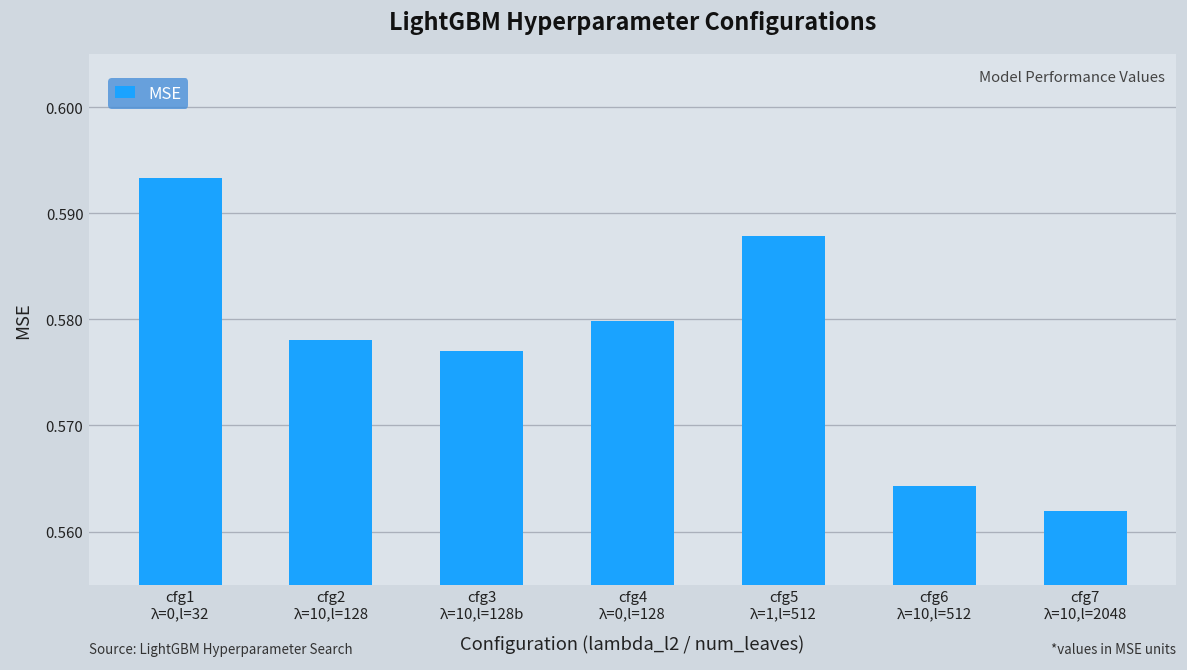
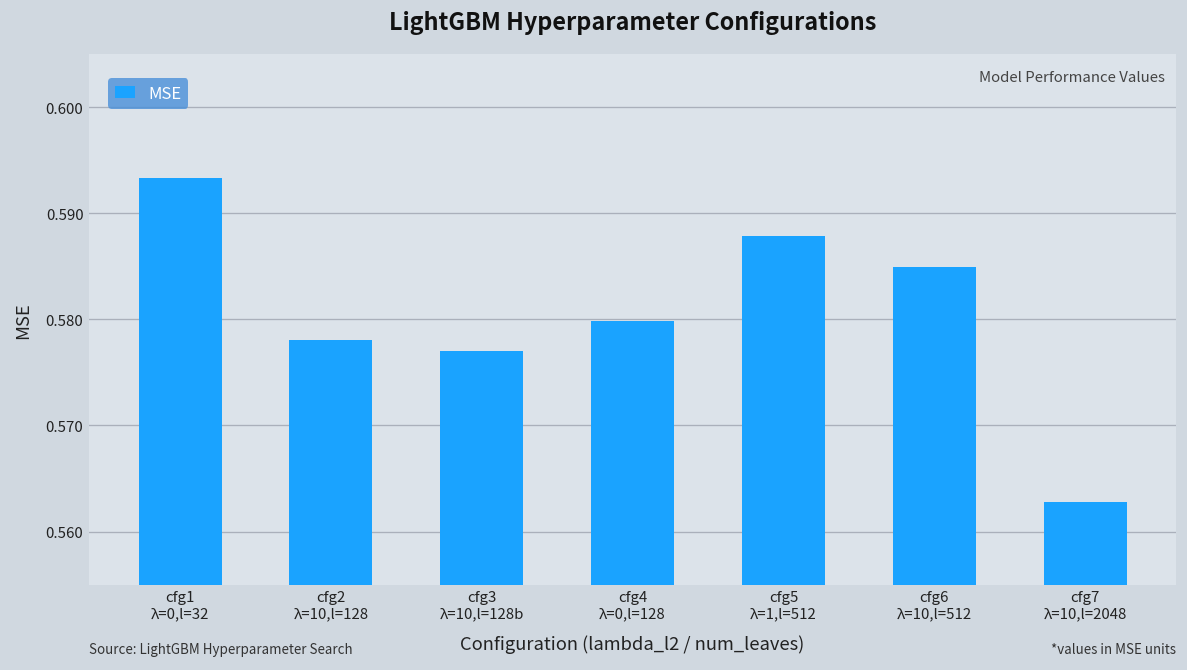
  {
    "cfg1 λ=0,l=32": 0.593,
    "cfg2 λ=10,l=128": 0.578,
    "cfg3 λ=10,l=128b": 0.577,
    "cfg4 λ=0,l=128": 0.580,
    "cfg5 λ=1,l=512": 0.588,
-   "cfg6 λ=10,l=512": 0.564,
-   "cfg7 λ=10,l=2048": 0.562
+   "cfg6 λ=10,l=512": 0.585,
+   "cfg7 λ=10,l=2048": 0.563
  }
